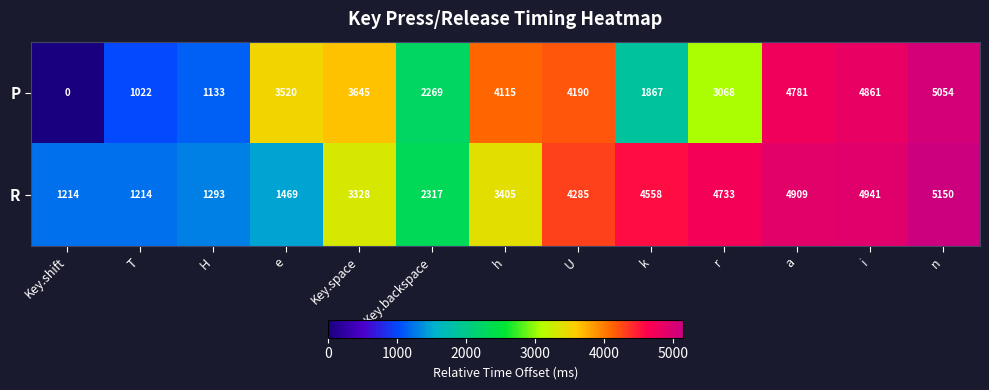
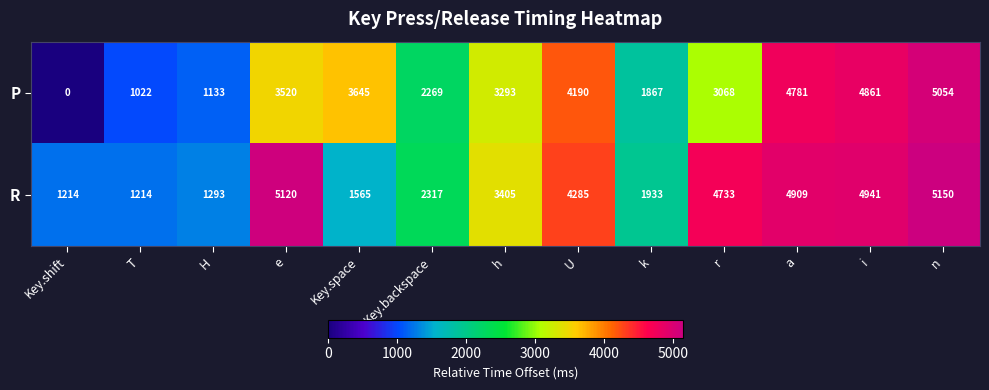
  {
    "P": {
      "Key.shift": 0,
      "T": 1022,
      "H": 1133,
      "e": 3520,
      "Key.space": 3645,
      "Key.backspace": 2269,
-     "h": 4115,
+     "h": 3293,
      "U": 4190,
      "k": 1867,
      "r": 3068,
      "a": 4781,
      "i": 4861,
      "n": 5054
    },
    "R": {
      "Key.shift": 1214,
      "T": 1214,
      "H": 1293,
-     "e": 1469,
-     "Key.space": 3328,
+     "e": 5120,
+     "Key.space": 1565,
      "Key.backspace": 2317,
      "h": 3405,
      "U": 4285,
-     "k": 4558,
+     "k": 1933,
      "r": 4733,
      "a": 4909,
      "i": 4941,
      "n": 5150
    }
  }
